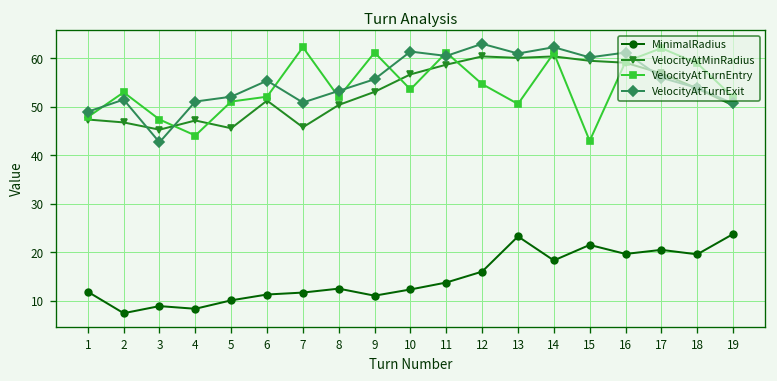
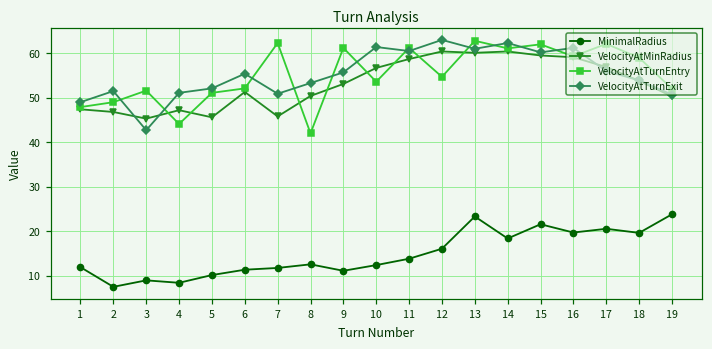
  {
    "MinimalRadius": {
      "1": 12,
      "2": 7,
      "3": 9,
      "4": 8,
      "5": 10,
      "6": 11,
      "7": 12,
      "8": 13,
      "9": 11,
      "10": 12,
      "11": 14,
      "12": 16,
      "13": 23,
      "14": 18,
      "15": 22,
      "16": 20,
      "17": 21,
      "18": 20,
      "19": 24
    },
    "VelocityAtTurnEntry": {
-     "2": 53,
-     "3": 47,
+     "2": 49,
+     "3": 52,
      "4": 44,
      "5": 51,
      "6": 52,
      "7": 62,
-     "8": 52,
+     "8": 42,
      "9": 61,
      "10": 54,
      "11": 61,
      "12": 55,
-     "13": 51,
+     "13": 63,
      "14": 61,
-     "15": 43
+     "15": 62
    }
  }
